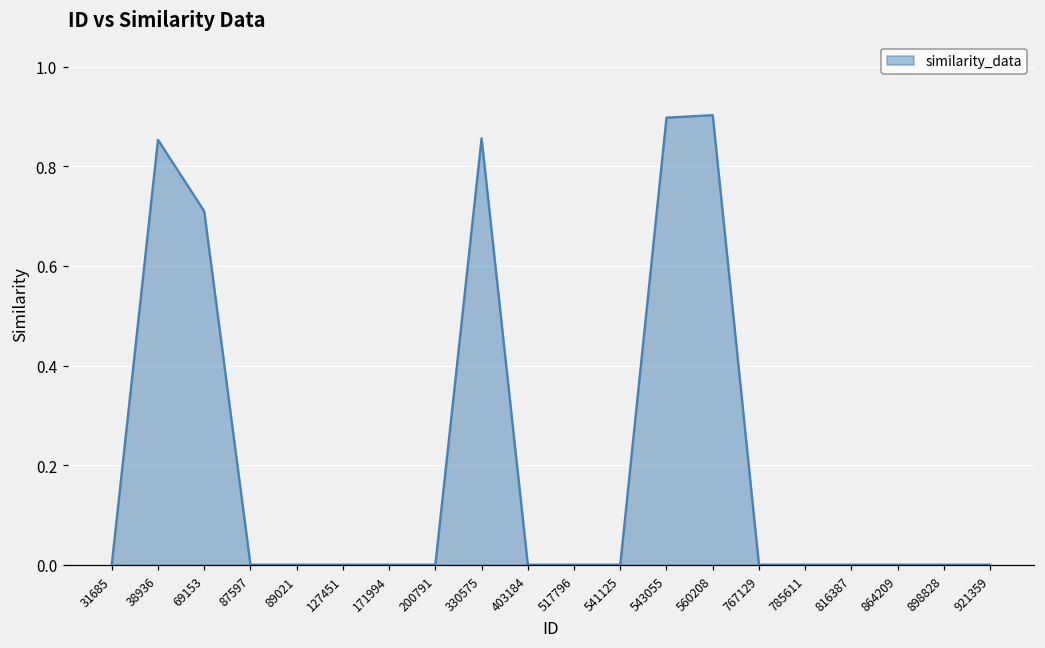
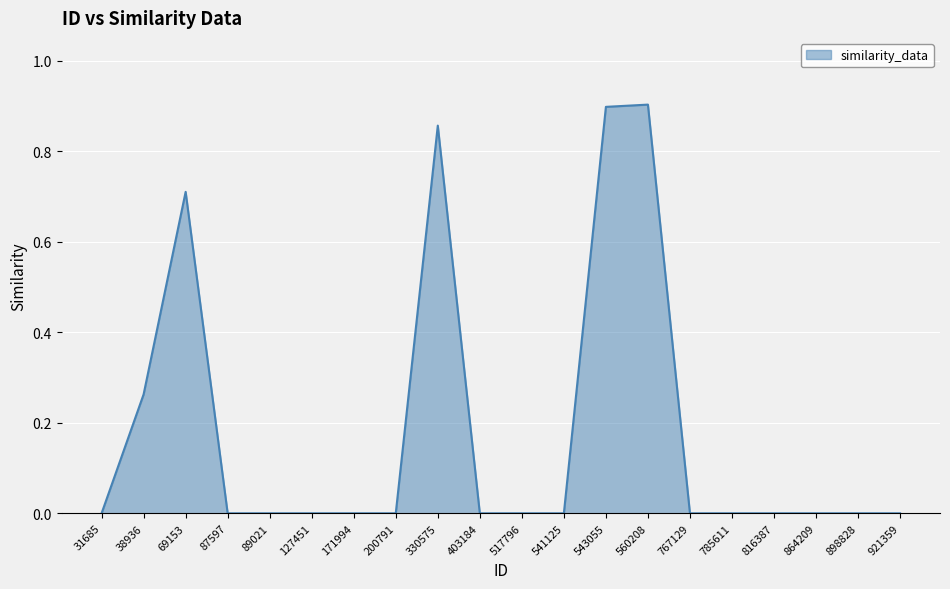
  {
    "31685": 0.00,
-   "38936": 0.85,
+   "38936": 0.26,
    "69153": 0.71,
    "87597": 0.00,
    "89021": 0.00,
    "127451": 0.00,
    "171994": 0.00,
    "200791": 0.00,
    "330575": 0.86,
    "403184": 0.00,
    "517796": 0.00,
    "541125": 0.00,
    "543055": 0.90,
    "560208": 0.90,
    "767129": 0.00,
    "785611": 0.00,
    "816387": 0.00,
    "864209": 0.00,
    "898828": 0.00,
    "921359": 0.00
  }
